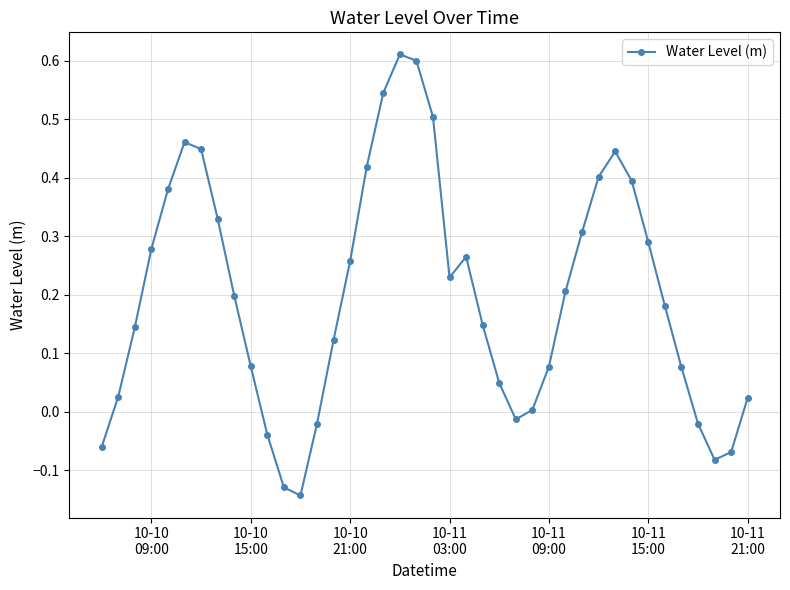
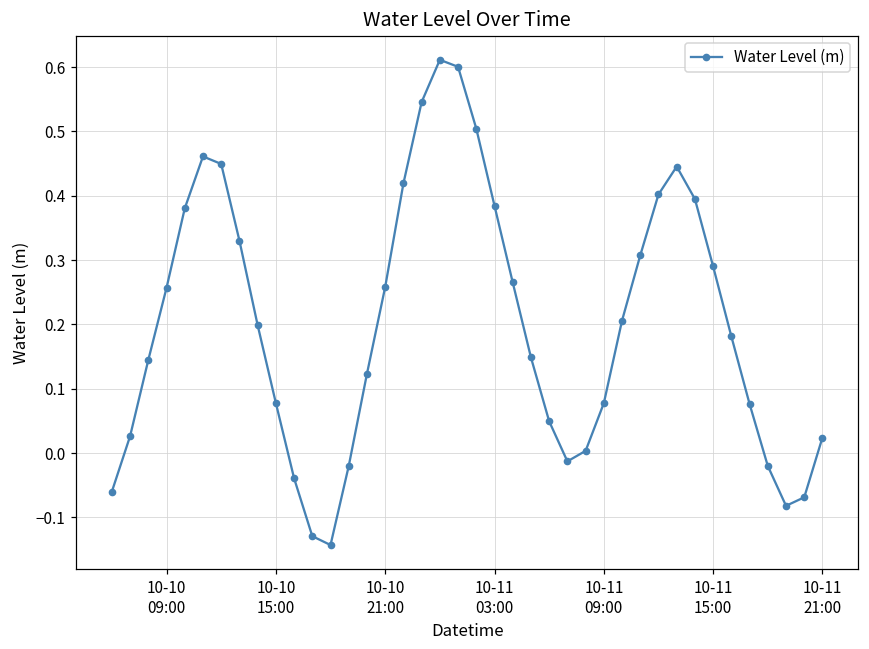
  {
-   "10-10 09:00": 0.28,
+   "10-10 09:00": 0.26,
    "10-10 15:00": 0.08,
    "10-10 21:00": 0.26,
-   "10-11 03:00": 0.23,
+   "10-11 03:00": 0.38,
    "10-11 09:00": 0.08,
    "10-11 15:00": 0.29,
    "10-11 21:00": 0.02
  }
